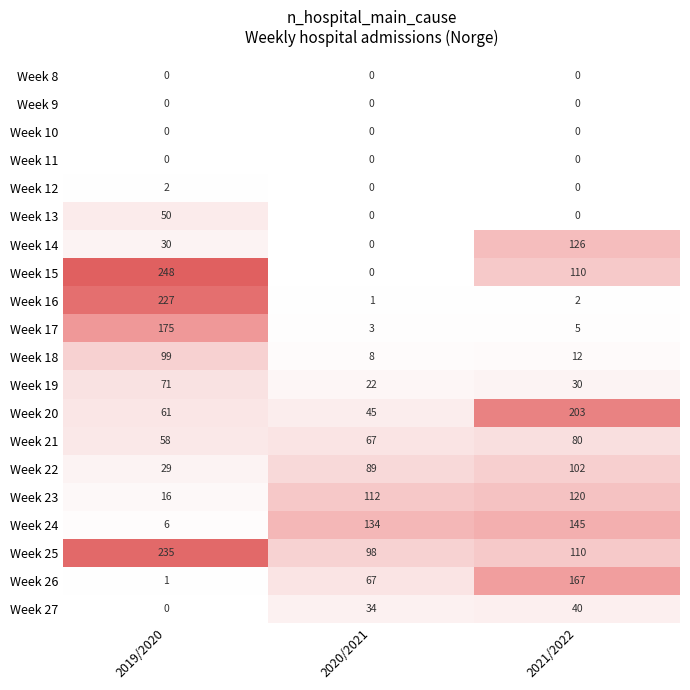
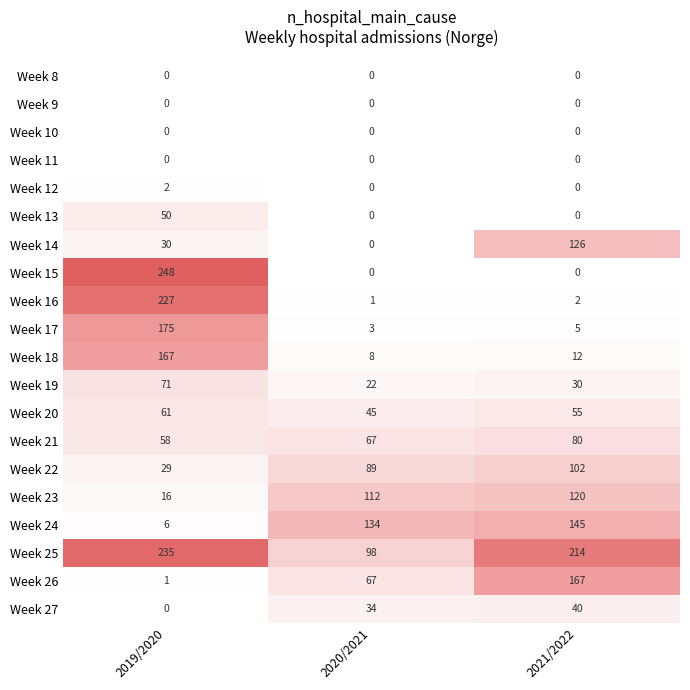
  {
    "Week 8": {
      "2019/2020": 0,
      "2020/2021": 0,
      "2021/2022": 0
    },
    "Week 9": {
      "2019/2020": 0,
      "2020/2021": 0,
      "2021/2022": 0
    },
    "Week 10": {
      "2019/2020": 0,
      "2020/2021": 0,
      "2021/2022": 0
    },
    "Week 11": {
      "2019/2020": 0,
      "2020/2021": 0,
      "2021/2022": 0
    },
    "Week 12": {
      "2019/2020": 2,
      "2020/2021": 0,
      "2021/2022": 0
    },
    "Week 13": {
      "2019/2020": 50,
      "2020/2021": 0,
      "2021/2022": 0
    },
    "Week 14": {
      "2019/2020": 30,
      "2020/2021": 0,
      "2021/2022": 126
    },
    "Week 15": {
      "2019/2020": 248,
      "2020/2021": 0,
-     "2021/2022": 110
+     "2021/2022": 0
    },
    "Week 16": {
      "2019/2020": 227,
      "2020/2021": 1,
      "2021/2022": 2
    },
    "Week 17": {
      "2019/2020": 175,
      "2020/2021": 3,
      "2021/2022": 5
    },
    "Week 18": {
-     "2019/2020": 99,
+     "2019/2020": 167,
      "2020/2021": 8,
      "2021/2022": 12
    },
    "Week 19": {
      "2019/2020": 71,
      "2020/2021": 22,
      "2021/2022": 30
    },
    "Week 20": {
      "2019/2020": 61,
      "2020/2021": 45,
-     "2021/2022": 203
+     "2021/2022": 55
    },
    "Week 21": {
      "2019/2020": 58,
      "2020/2021": 67,
      "2021/2022": 80
    },
    "Week 22": {
      "2019/2020": 29,
      "2020/2021": 89,
      "2021/2022": 102
    },
    "Week 23": {
      "2019/2020": 16,
      "2020/2021": 112,
      "2021/2022": 120
    },
    "Week 24": {
      "2019/2020": 6,
      "2020/2021": 134,
      "2021/2022": 145
    },
    "Week 25": {
      "2019/2020": 235,
      "2020/2021": 98,
-     "2021/2022": 110
+     "2021/2022": 214
    },
    "Week 26": {
      "2019/2020": 1,
      "2020/2021": 67,
      "2021/2022": 167
    },
    "Week 27": {
      "2019/2020": 0,
      "2020/2021": 34,
      "2021/2022": 40
    }
  }
